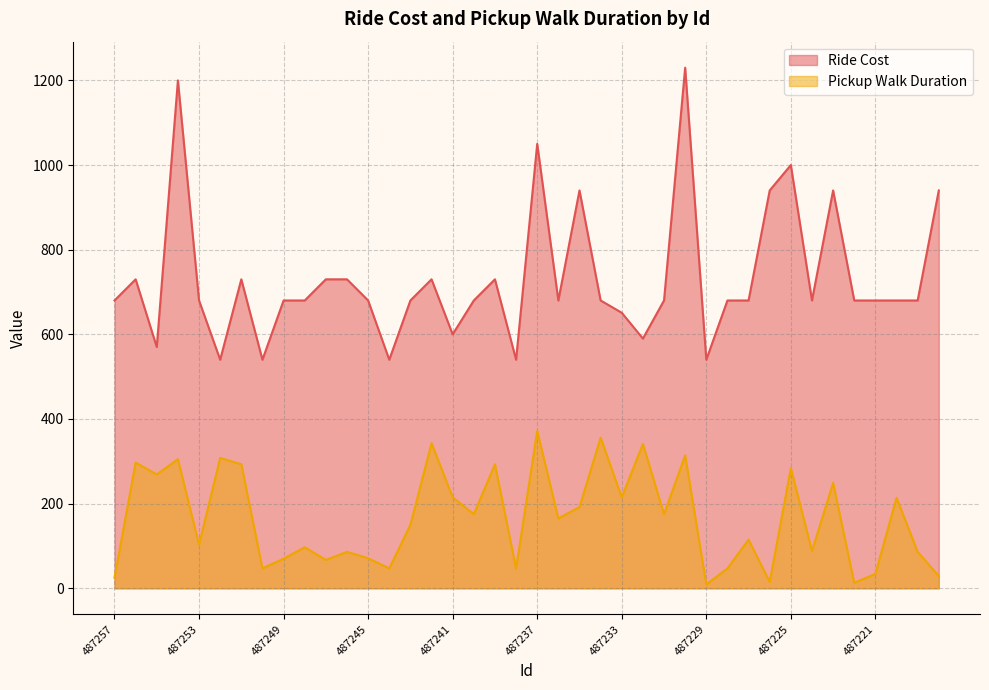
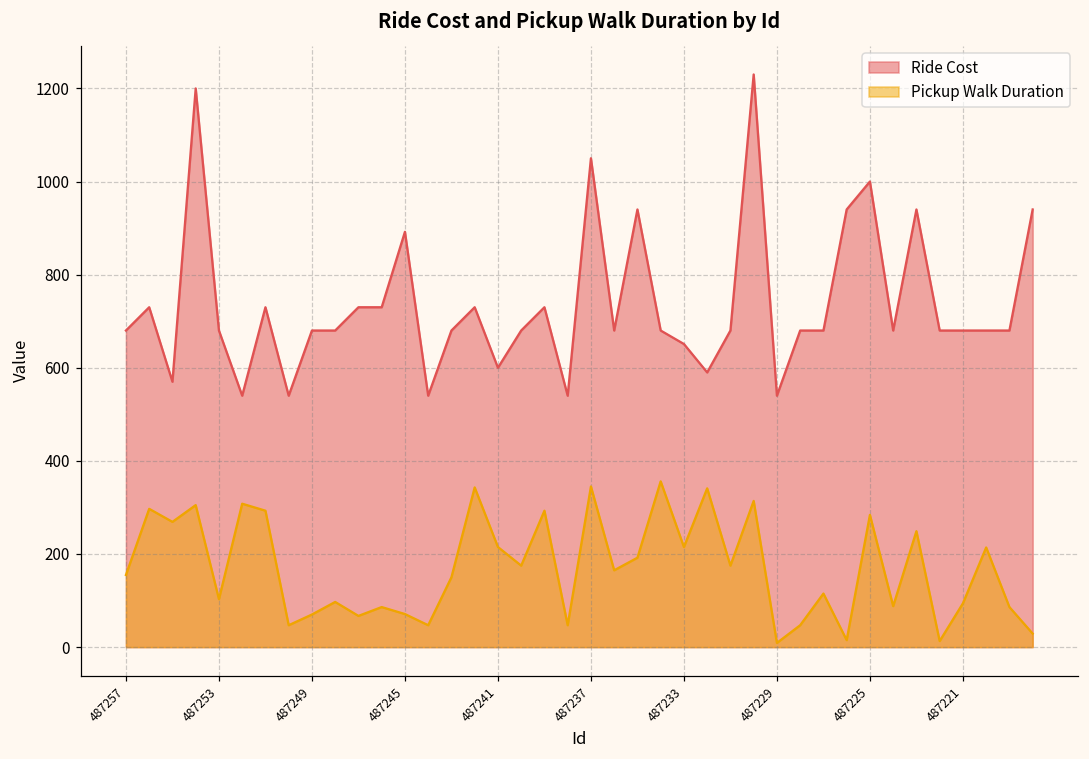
  {
    "Ride Cost": {
      "487257": 680,
      "487253": 680,
      "487249": 680,
-     "487245": 680,
+     "487245": 890,
      "487241": 600,
      "487237": 1050,
      "487233": 650,
      "487229": 540,
      "487225": 1000,
      "487221": 680
    },
    "Pickup Walk Duration": {
-     "487257": 30,
+     "487257": 160,
      "487253": 100,
      "487249": 70,
      "487245": 70,
      "487241": 220,
-     "487237": 370,
+     "487237": 350,
      "487233": 220,
      "487229": 10,
      "487225": 280,
-     "487221": 30
+     "487221": 90
    }
  }
